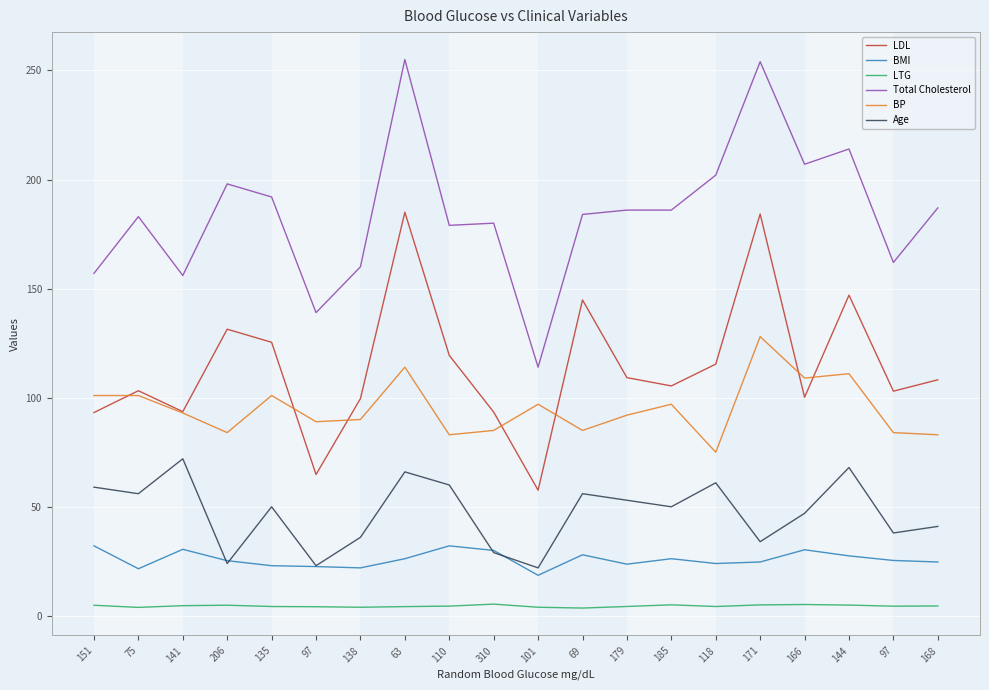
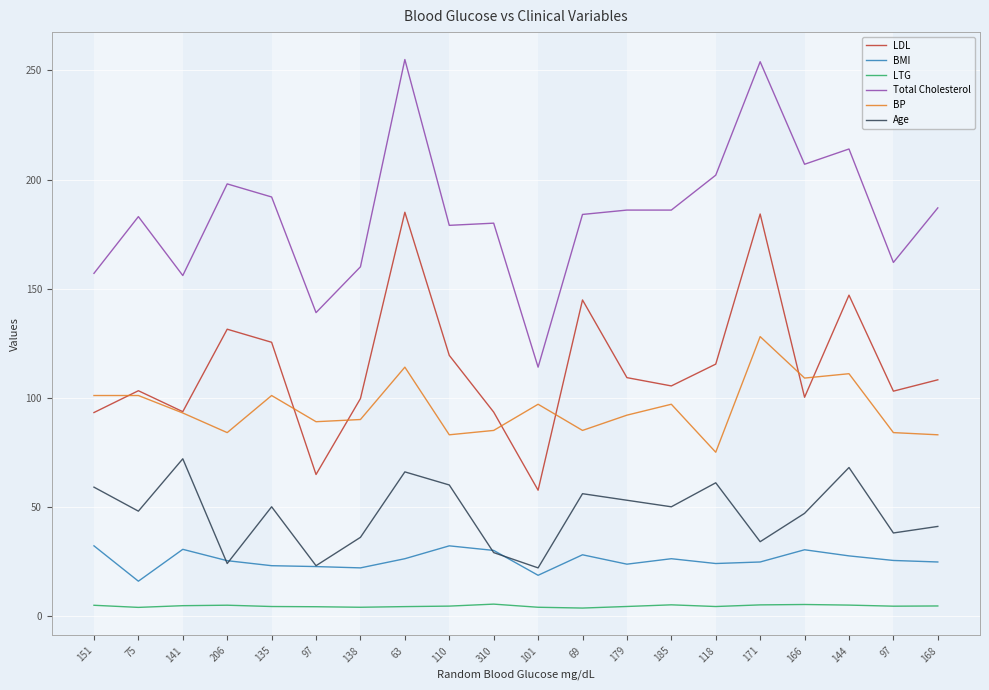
  {
    "LDL": {
      "151": 93,
      "75": 103,
      "206": 131,
      "135": 125,
      "138": 100,
      "63": 185,
      "110": 119,
      "310": 93,
      "101": 58,
      "69": 145,
      "179": 109,
      "185": 105,
      "118": 115,
      "171": 184,
      "166": 100,
      "144": 147,
      "168": 108
    },
    "BMI": {
      "151": 32,
-     "75": 22,
+     "75": 16,
      "141": 31,
      "206": 25,
      "135": 23,
      "138": 22,
      "63": 26,
      "110": 32,
      "101": 19,
      "69": 28,
      "179": 24,
      "185": 26,
      "118": 24,
      "171": 25,
      "166": 30,
      "144": 28,
      "168": 25
    },
    "LTG": {
      "151": 5,
      "75": 4,
      "141": 5,
      "206": 5,
      "135": 4,
      "138": 4,
      "63": 4,
      "110": 4,
      "310": 5,
      "101": 4,
      "69": 4,
      "179": 4,
      "185": 5,
      "118": 4,
      "171": 5,
      "166": 5,
      "144": 5,
      "168": 5
    },
    "Total Cholesterol": {
      "151": 157,
      "75": 183,
      "141": 156,
      "206": 198,
      "135": 192,
      "138": 160,
      "63": 255,
      "110": 179,
      "310": 180,
      "101": 114,
      "69": 184,
      "179": 186,
      "185": 186,
      "118": 202,
      "171": 254,
      "166": 207,
      "144": 214,
      "168": 187
    },
    "BP": {
      "151": 101,
      "75": 101,
      "206": 84,
      "135": 101,
      "138": 90,
      "63": 114,
      "110": 83,
      "310": 85,
      "101": 97,
      "69": 85,
      "179": 92,
      "185": 97,
      "118": 75,
      "171": 128,
      "166": 109,
      "144": 111,
      "168": 83
    },
    "Age": {
      "151": 59,
-     "75": 56,
+     "75": 48,
      "141": 72,
      "206": 24,
      "135": 50,
      "138": 36,
      "63": 66,
      "110": 60,
      "101": 22,
      "69": 56,
      "179": 53,
      "185": 50,
      "118": 61,
      "171": 34,
      "166": 47,
      "144": 68,
      "168": 41
    }
  }
